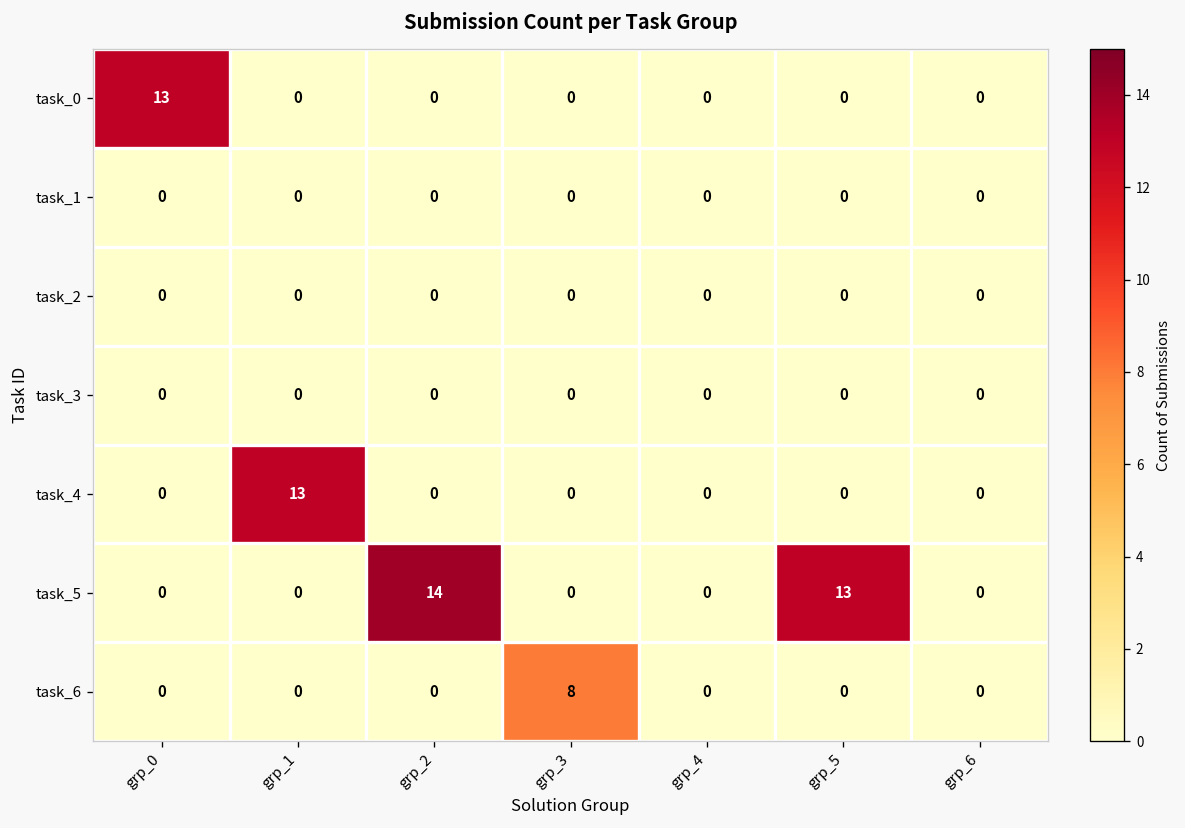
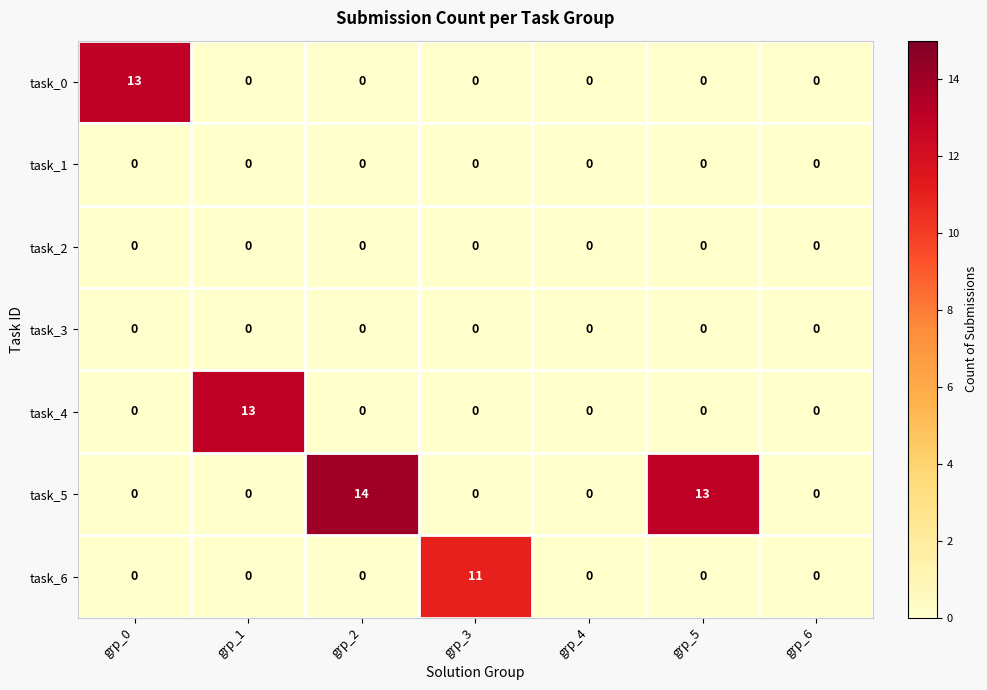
  {
    "task_0": {
      "grp_0": 13,
      "grp_1": 0,
      "grp_2": 0,
      "grp_3": 0,
      "grp_4": 0,
      "grp_5": 0,
      "grp_6": 0
    },
    "task_1": {
      "grp_0": 0,
      "grp_1": 0,
      "grp_2": 0,
      "grp_3": 0,
      "grp_4": 0,
      "grp_5": 0,
      "grp_6": 0
    },
    "task_2": {
      "grp_0": 0,
      "grp_1": 0,
      "grp_2": 0,
      "grp_3": 0,
      "grp_4": 0,
      "grp_5": 0,
      "grp_6": 0
    },
    "task_3": {
      "grp_0": 0,
      "grp_1": 0,
      "grp_2": 0,
      "grp_3": 0,
      "grp_4": 0,
      "grp_5": 0,
      "grp_6": 0
    },
    "task_4": {
      "grp_0": 0,
      "grp_1": 13,
      "grp_2": 0,
      "grp_3": 0,
      "grp_4": 0,
      "grp_5": 0,
      "grp_6": 0
    },
    "task_5": {
      "grp_0": 0,
      "grp_1": 0,
      "grp_2": 14,
      "grp_3": 0,
      "grp_4": 0,
      "grp_5": 13,
      "grp_6": 0
    },
    "task_6": {
      "grp_0": 0,
      "grp_1": 0,
      "grp_2": 0,
-     "grp_3": 8,
+     "grp_3": 11,
      "grp_4": 0,
      "grp_5": 0,
      "grp_6": 0
    }
  }
